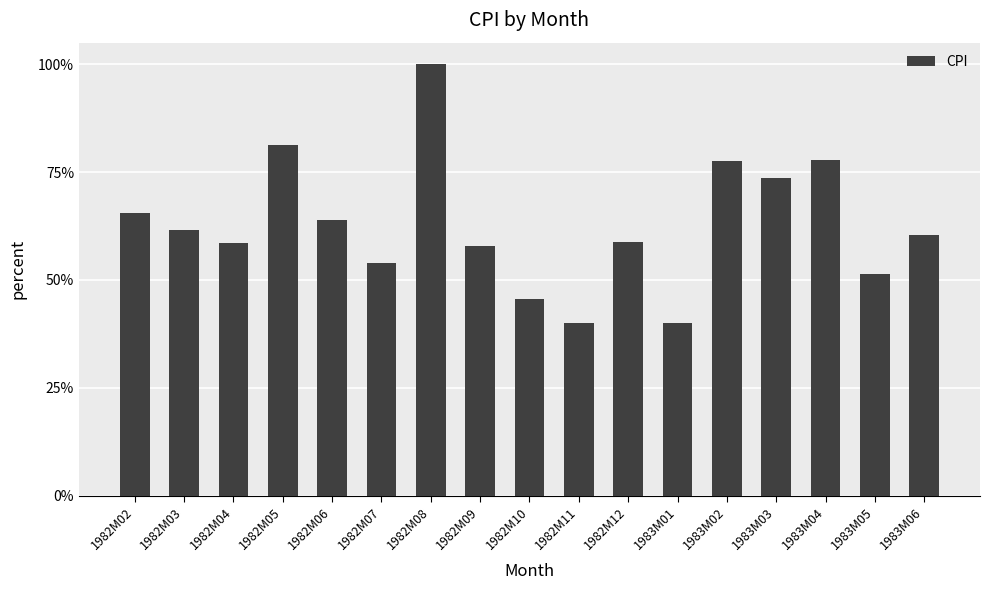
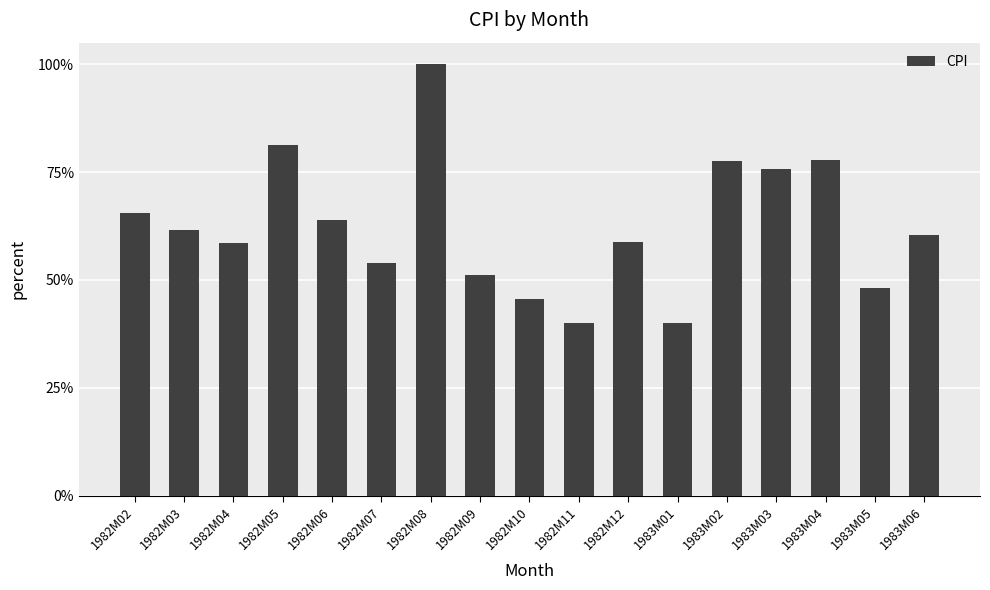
  {
    "1982M02": "66%",
    "1982M03": "62%",
    "1982M04": "58%",
    "1982M05": "81%",
    "1982M06": "64%",
    "1982M07": "54%",
    "1982M08": "100%",
-   "1982M09": "58%",
+   "1982M09": "51%",
    "1982M10": "46%",
    "1982M11": "40%",
    "1982M12": "59%",
    "1983M01": "40%",
    "1983M02": "78%",
-   "1983M03": "74%",
+   "1983M03": "76%",
    "1983M04": "78%",
-   "1983M05": "51%",
+   "1983M05": "48%",
    "1983M06": "60%"
  }
